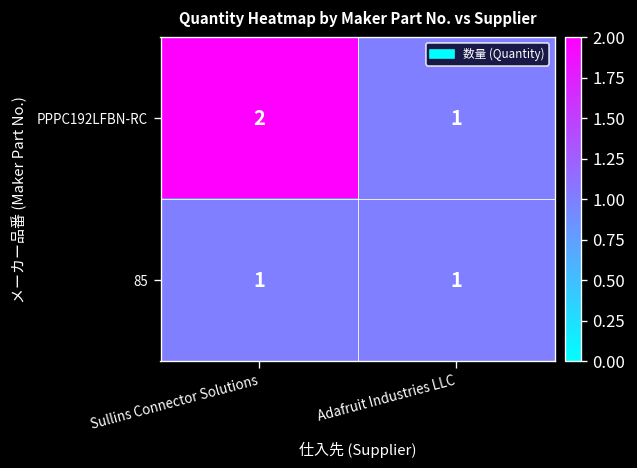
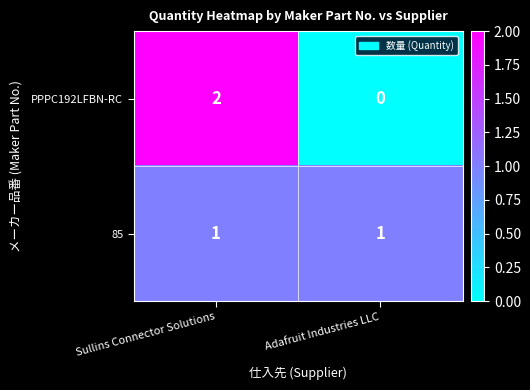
  {
    "PPPC192LFBN-RC": {
      "Sullins Connector Solutions": 2,
-     "Adafruit Industries LLC": 1
+     "Adafruit Industries LLC": 0
    },
    "85": {
      "Sullins Connector Solutions": 1,
      "Adafruit Industries LLC": 1
    }
  }
